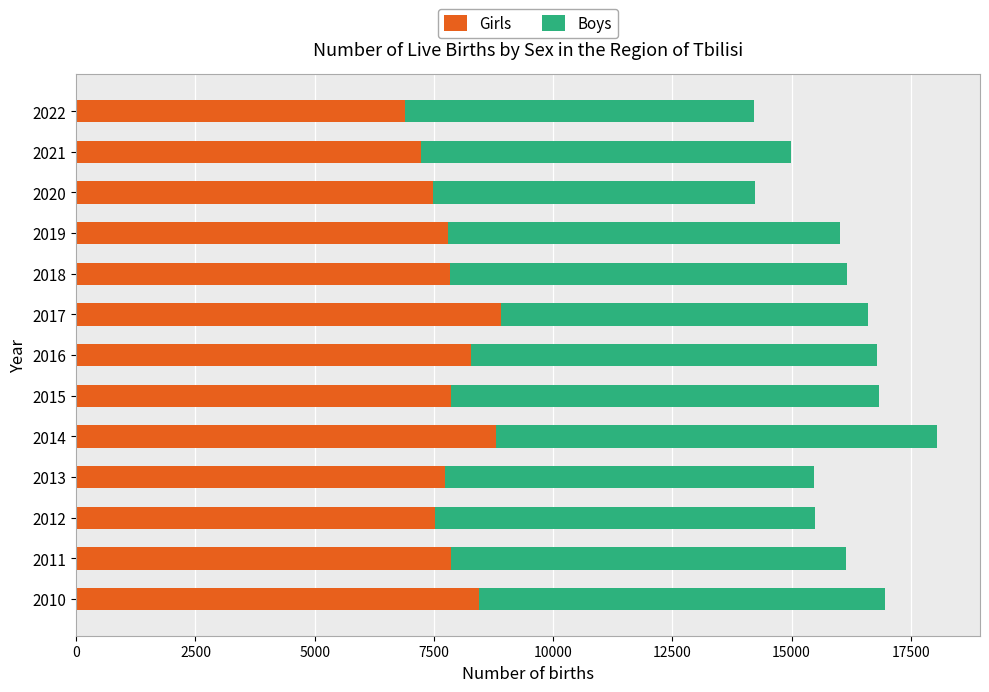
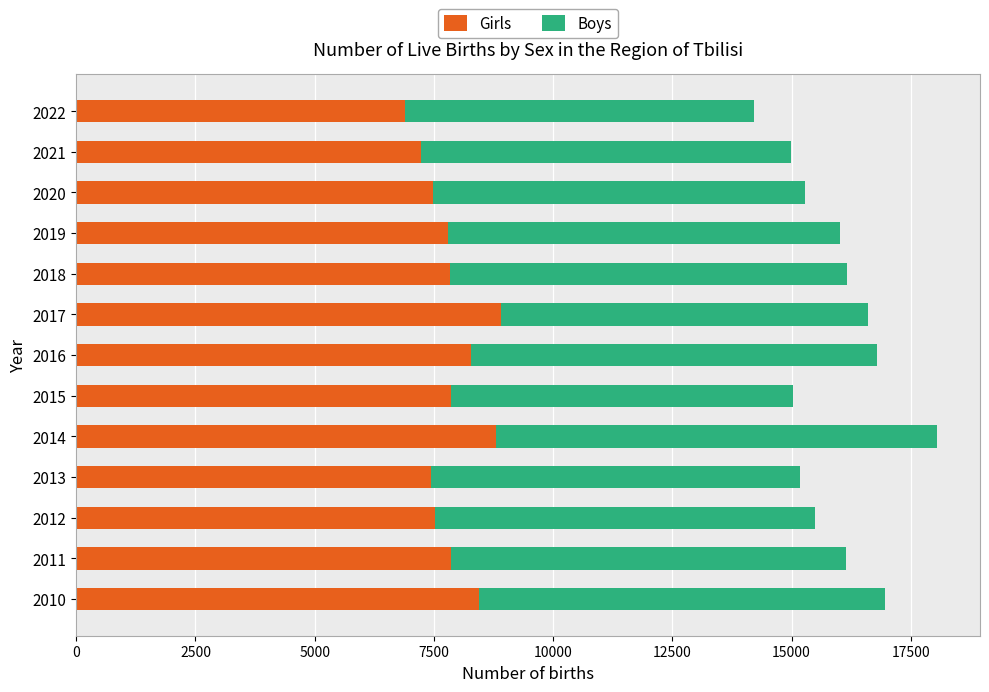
  {
    "Girls": {
      "2022": 6900,
      "2021": 7200,
      "2020": 7500,
      "2019": 7800,
      "2018": 7800,
      "2017": 8900,
      "2016": 8300,
      "2015": 7900,
      "2014": 8800,
-     "2013": 7700,
+     "2013": 7400,
      "2012": 7500,
      "2011": 7900,
      "2010": 8400
    },
    "Boys": {
      "2022": 7300,
      "2021": 7700,
-     "2020": 6800,
+     "2020": 7800,
      "2019": 8200,
      "2018": 8300,
      "2017": 7700,
      "2016": 8500,
-     "2015": 9000,
+     "2015": 7200,
      "2014": 9200,
      "2013": 7700,
      "2012": 8000,
      "2011": 8300,
      "2010": 8500
    }
  }
